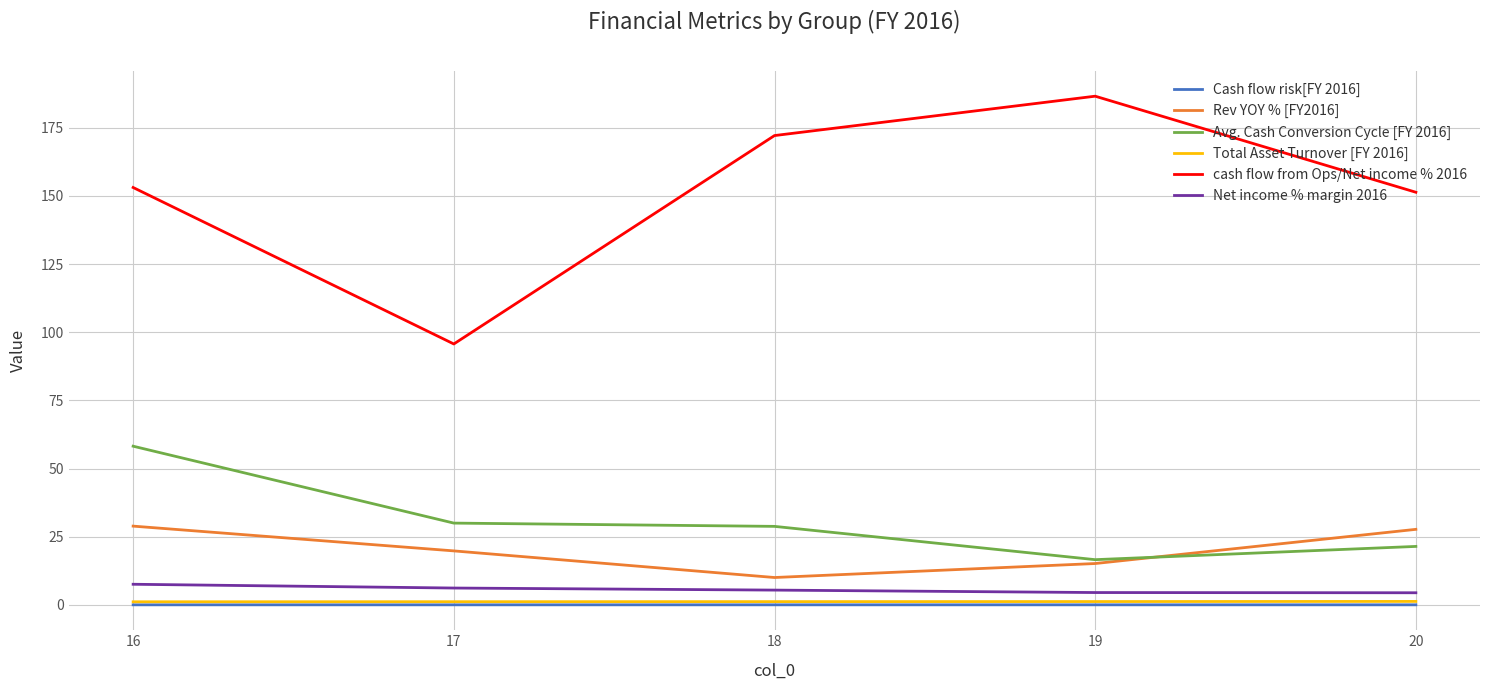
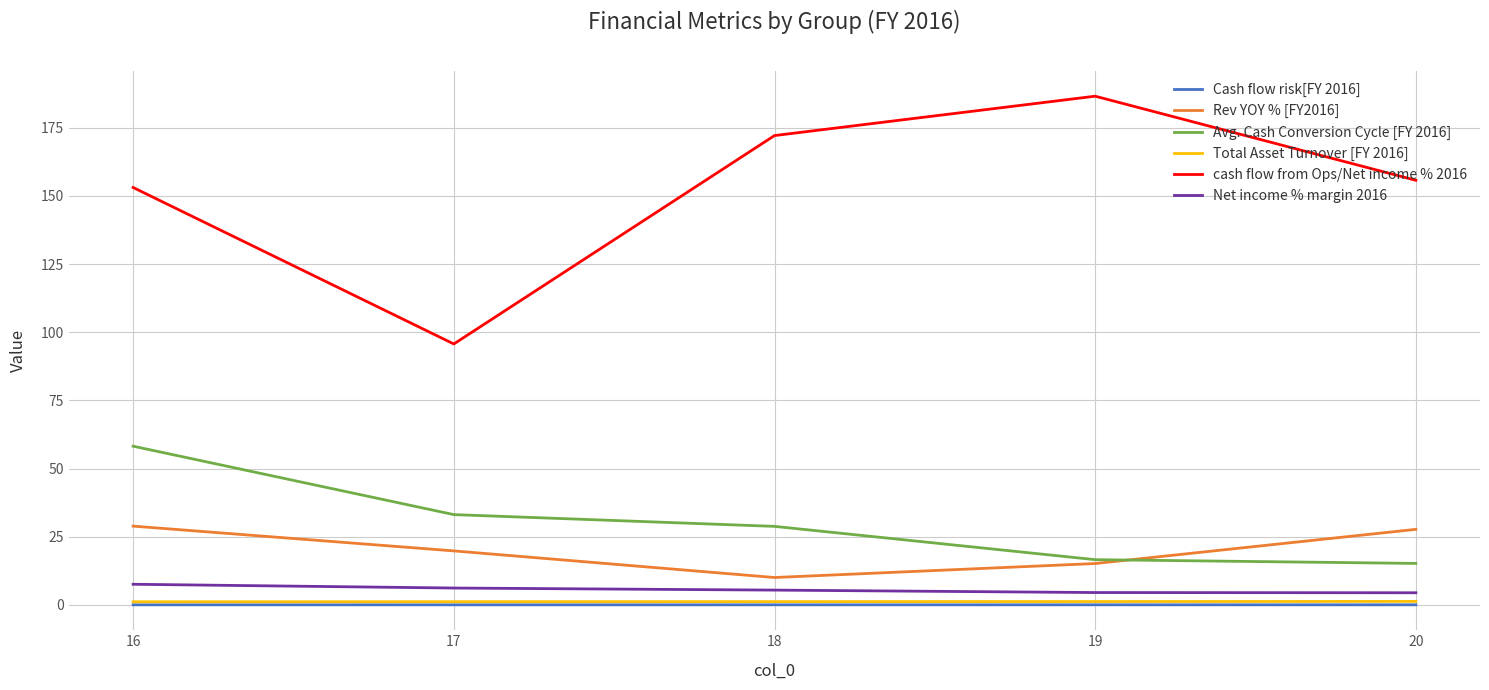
  {
    "Cash flow risk[FY 2016]": {
      "16": 0,
      "17": 0,
      "18": 0,
      "19": 0,
      "20": 0
    },
    "Rev YOY % [FY2016]": {
      "16": 29,
      "17": 20,
      "18": 10,
      "19": 15,
      "20": 28
    },
    "Avg. Cash Conversion Cycle [FY 2016]": {
      "16": 58,
-     "17": 30,
+     "17": 33,
      "18": 29,
      "19": 17,
-     "20": 21
+     "20": 15
    },
    "Total Asset Turnover [FY 2016]": {
      "16": 1,
      "17": 1,
      "18": 1,
      "19": 1,
      "20": 1
    },
    "cash flow from Ops/Net income % 2016": {
      "16": 153,
      "17": 96,
      "18": 172,
      "19": 187,
-     "20": 151
+     "20": 156
    },
    "Net income % margin 2016": {
      "16": 8,
      "17": 6,
      "18": 5,
      "19": 5,
      "20": 4
    }
  }
